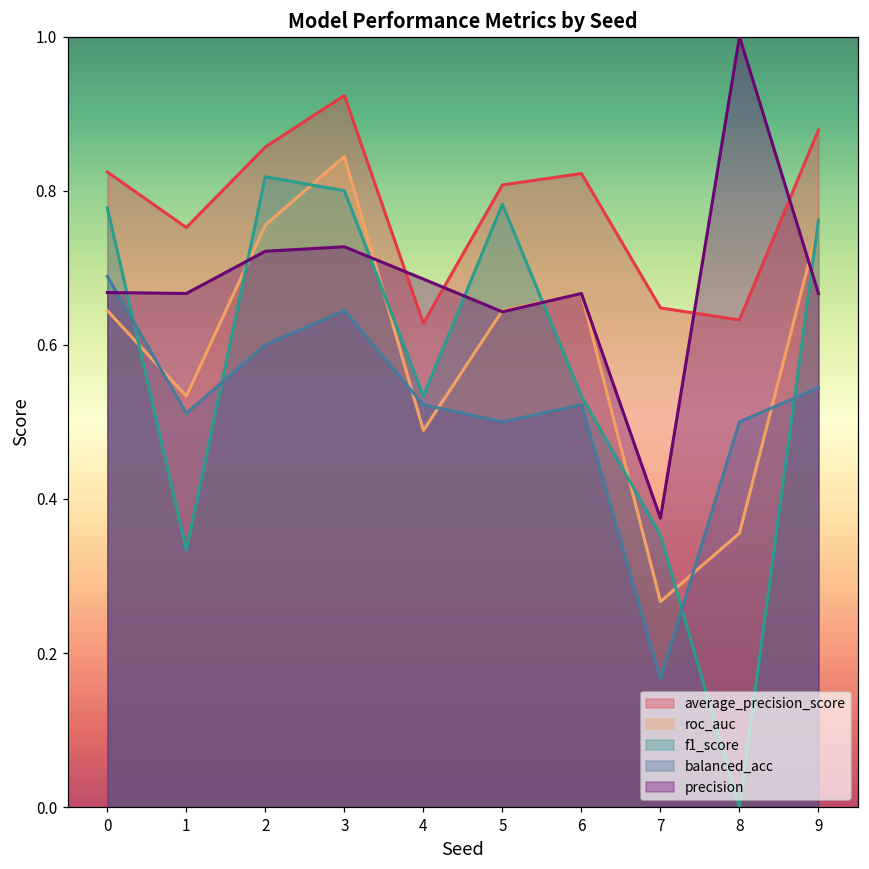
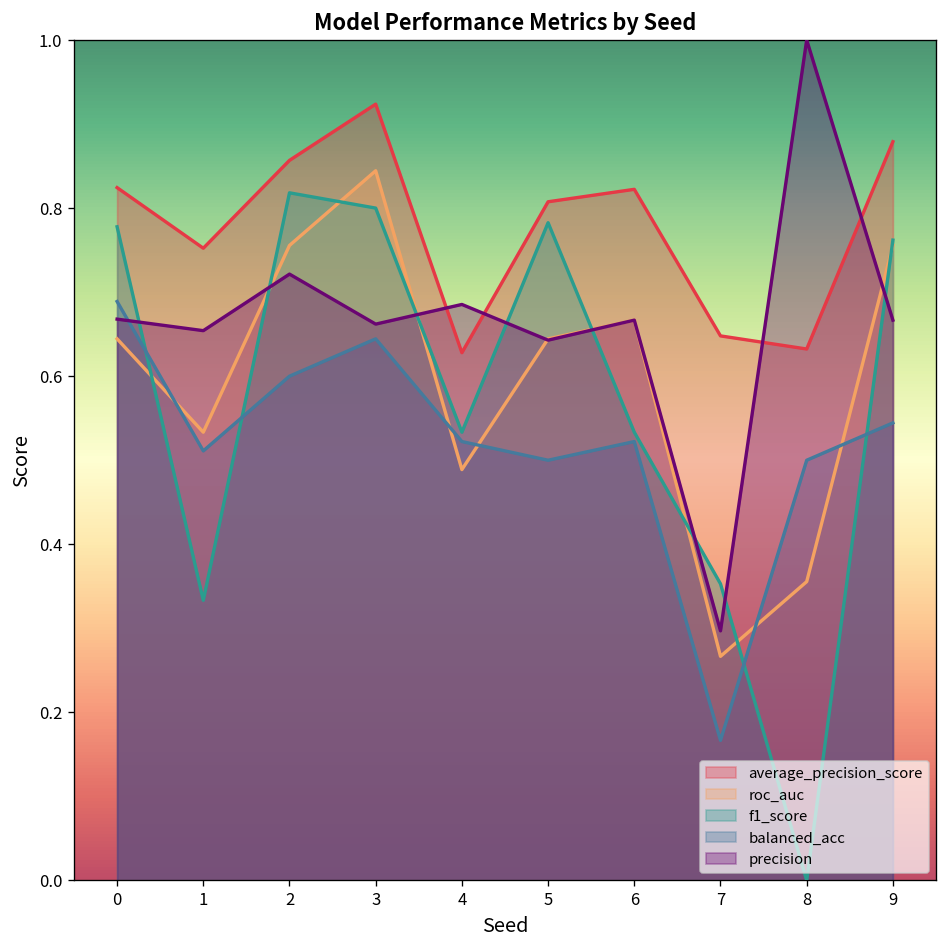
  {
    "precision": {
      "0": 0.67,
-     "1": 0.67,
+     "1": 0.65,
      "2": 0.72,
-     "3": 0.73,
+     "3": 0.66,
      "4": 0.69,
-     "7": 0.38,
+     "7": 0.30,
      "8": 1.00,
      "9": 0.67
    }
  }
